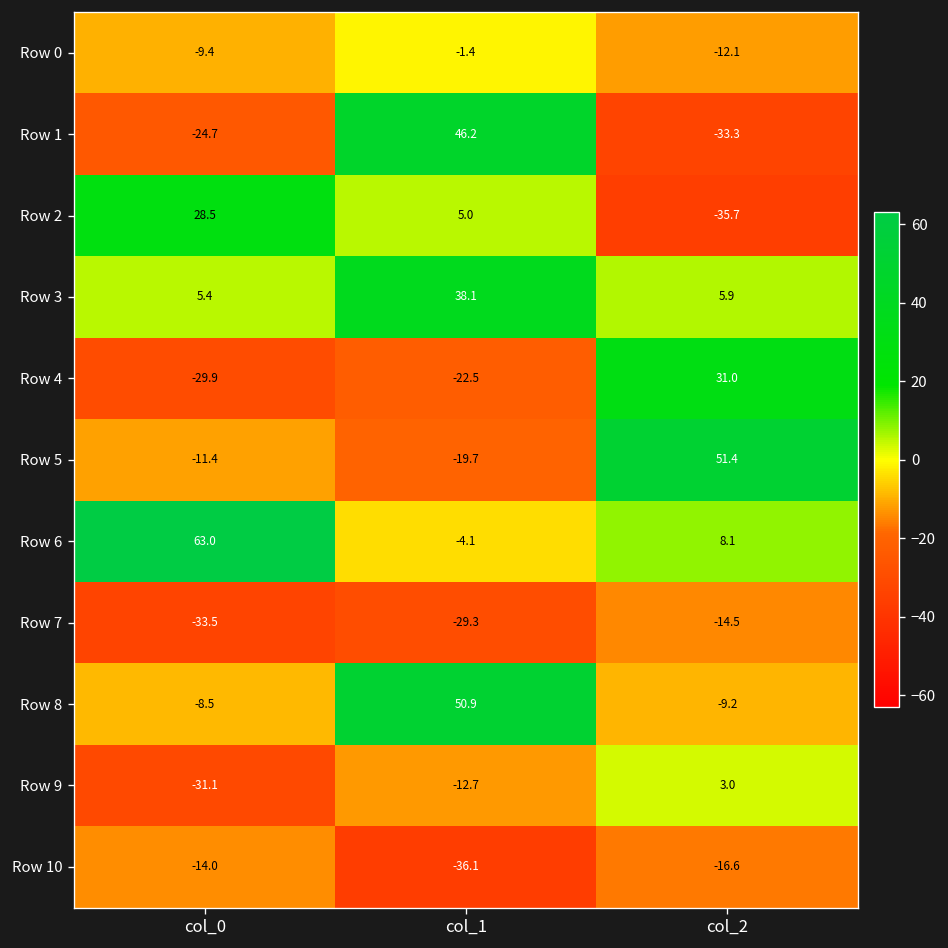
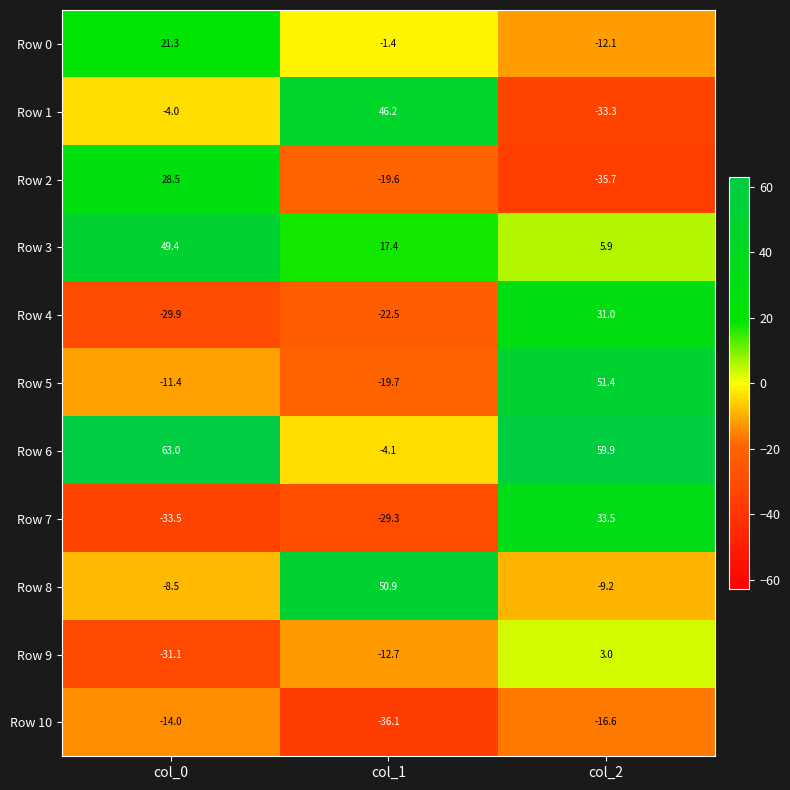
  {
    "Row 0": {
-     "col_0": -9.4,
+     "col_0": 21.3,
      "col_1": -1.4,
      "col_2": -12.1
    },
    "Row 1": {
-     "col_0": -24.7,
+     "col_0": -4.0,
      "col_1": 46.2,
      "col_2": -33.3
    },
    "Row 2": {
      "col_0": 28.5,
-     "col_1": 5.0,
+     "col_1": -19.6,
      "col_2": -35.7
    },
    "Row 3": {
-     "col_0": 5.4,
-     "col_1": 38.1,
+     "col_0": 49.4,
+     "col_1": 17.4,
      "col_2": 5.9
    },
    "Row 4": {
      "col_0": -29.9,
      "col_1": -22.5,
      "col_2": 31.0
    },
    "Row 5": {
      "col_0": -11.4,
      "col_1": -19.7,
      "col_2": 51.4
    },
    "Row 6": {
      "col_0": 63.0,
      "col_1": -4.1,
-     "col_2": 8.1
+     "col_2": 59.9
    },
    "Row 7": {
      "col_0": -33.5,
      "col_1": -29.3,
-     "col_2": -14.5
+     "col_2": 33.5
    },
    "Row 8": {
      "col_0": -8.5,
      "col_1": 50.9,
      "col_2": -9.2
    },
    "Row 9": {
      "col_0": -31.1,
      "col_1": -12.7,
      "col_2": 3.0
    },
    "Row 10": {
      "col_0": -14.0,
      "col_1": -36.1,
      "col_2": -16.6
    }
  }
